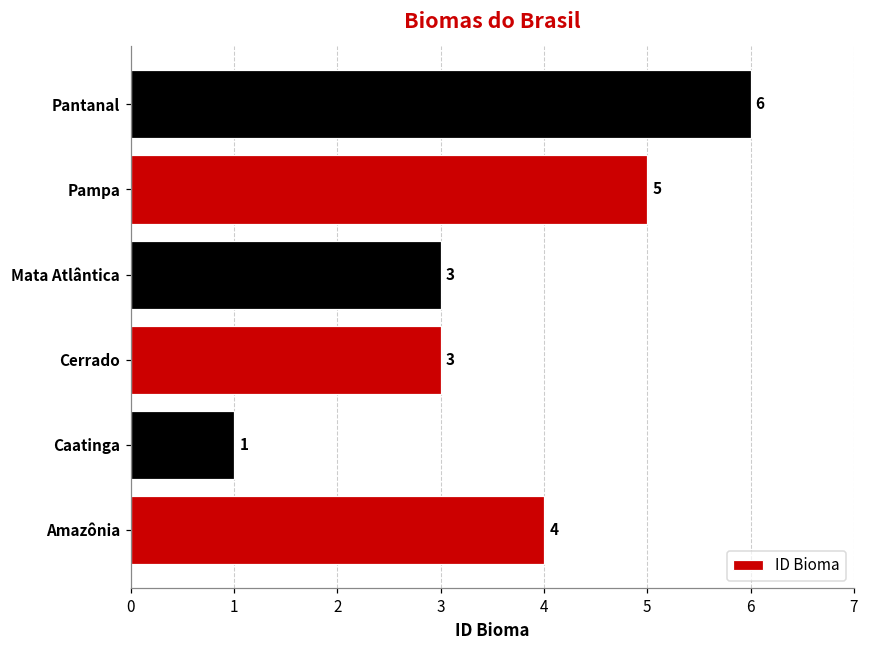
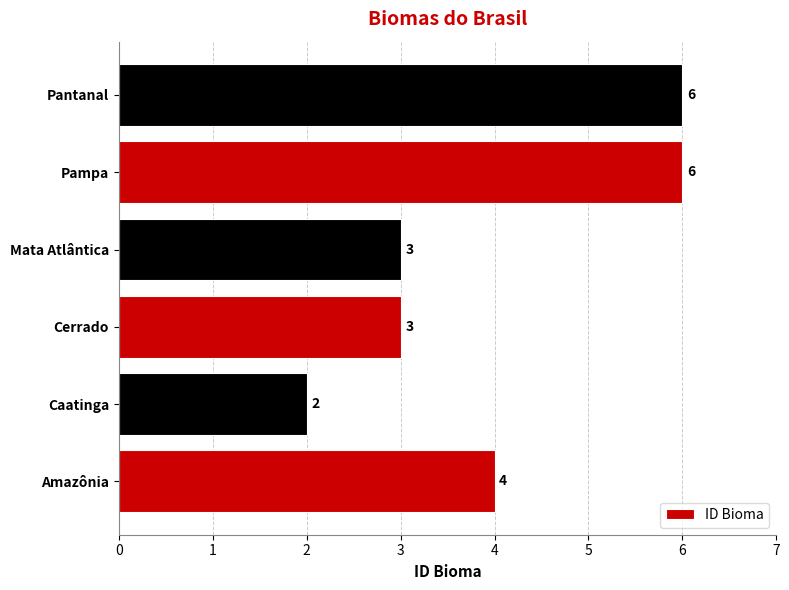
  {
    "Pantanal": 6,
-   "Pampa": 5,
+   "Pampa": 6,
    "Mata Atlântica": 3,
    "Cerrado": 3,
-   "Caatinga": 1,
+   "Caatinga": 2,
    "Amazônia": 4
  }
